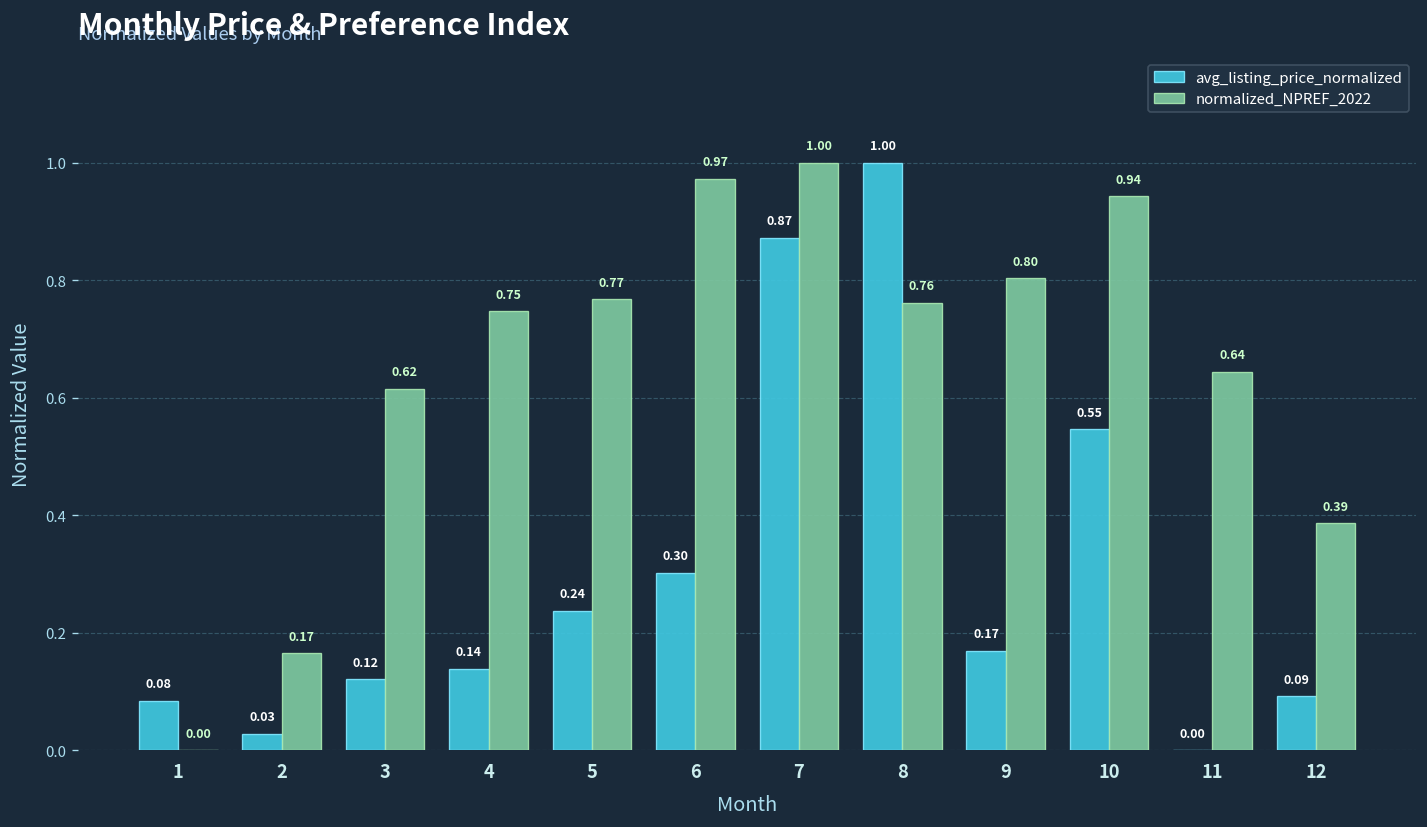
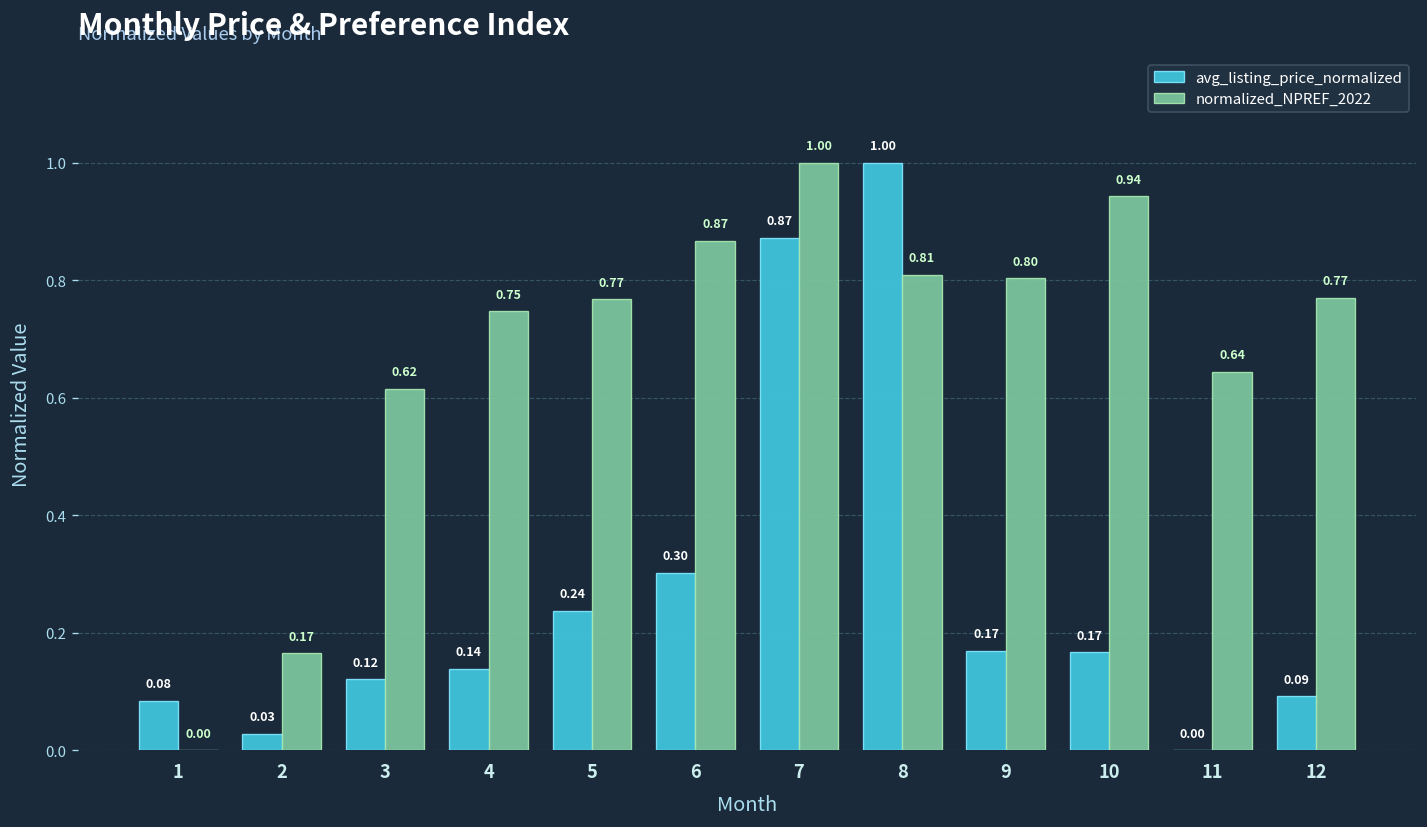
  {
    "avg_listing_price_normalized": {
      "1": 0.08,
      "2": 0.03,
      "3": 0.12,
      "4": 0.14,
      "5": 0.24,
      "6": 0.30,
      "7": 0.87,
      "8": 1.00,
      "9": 0.17,
-     "10": 0.55,
+     "10": 0.17,
      "11": 0.00,
      "12": 0.09
    },
    "normalized_NPREF_2022": {
      "1": 0.00,
      "2": 0.17,
      "3": 0.62,
      "4": 0.75,
      "5": 0.77,
-     "6": 0.97,
+     "6": 0.87,
      "7": 1.00,
-     "8": 0.76,
+     "8": 0.81,
      "9": 0.80,
      "10": 0.94,
      "11": 0.64,
-     "12": 0.39
+     "12": 0.77
    }
  }
